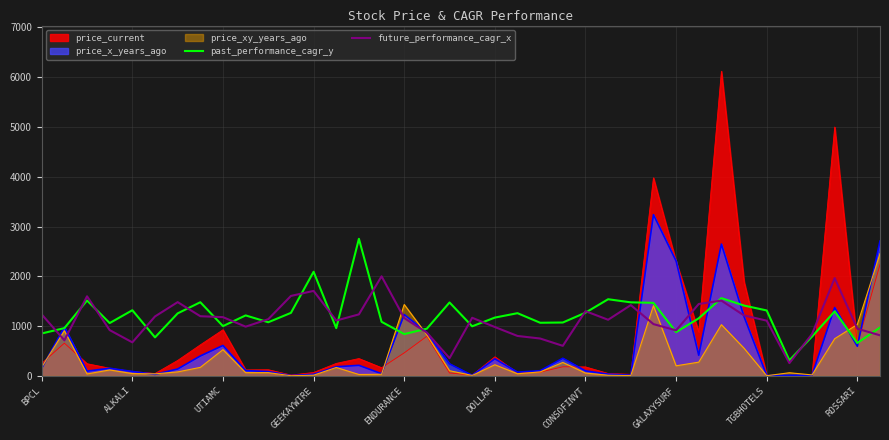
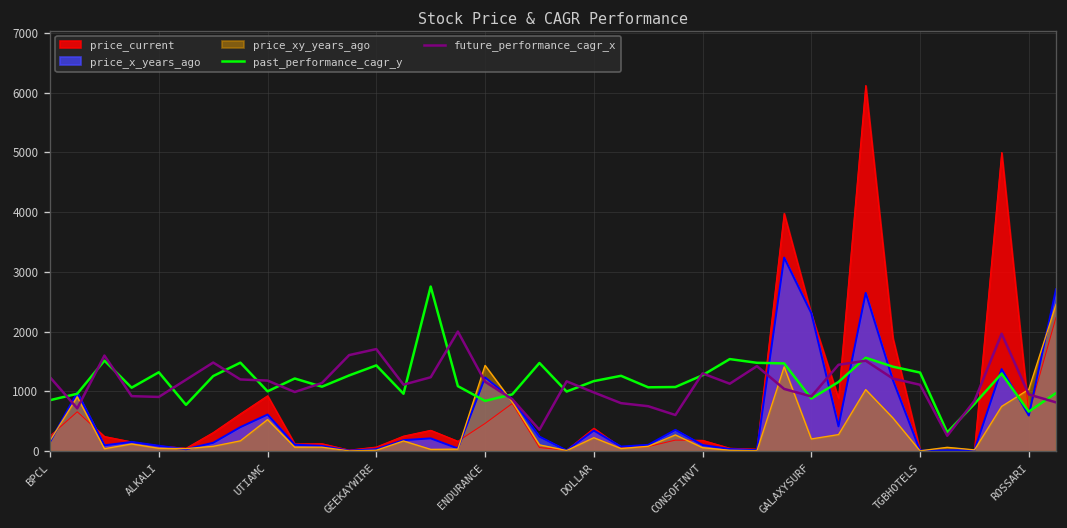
  {
    "price_current": {
      "BPCL": 300,
      "UTIAMC": 900,
      "ENDURANCE": 500,
      "CONSOFINVT": 200
    },
    "price_x_years_ago": {
      "UTIAMC": 600,
      "ENDURANCE": 1200
    },
    "price_xy_years_ago": {
      "UTIAMC": 500,
      "ENDURANCE": 1400,
      "DOLLAR": 200,
      "GALAXYSURF": 200,
      "ROSSARI": 1000
    },
    "past_performance_cagr_y": {
      "BPCL": 900,
      "ALKALI": 1300,
      "UTIAMC": 1000,
-     "GEEKAYWIRE": 2100,
+     "GEEKAYWIRE": 1400,
      "ENDURANCE": 800,
      "DOLLAR": 1200,
      "TGBHOTELS": 1300
    },
    "future_performance_cagr_x": {
      "BPCL": 1200,
-     "ALKALI": 700,
+     "ALKALI": 900,
      "UTIAMC": 1200,
      "GEEKAYWIRE": 1700,
      "ENDURANCE": 1200,
      "DOLLAR": 1000,
      "TGBHOTELS": 1100,
      "ROSSARI": 900
    }
  }
